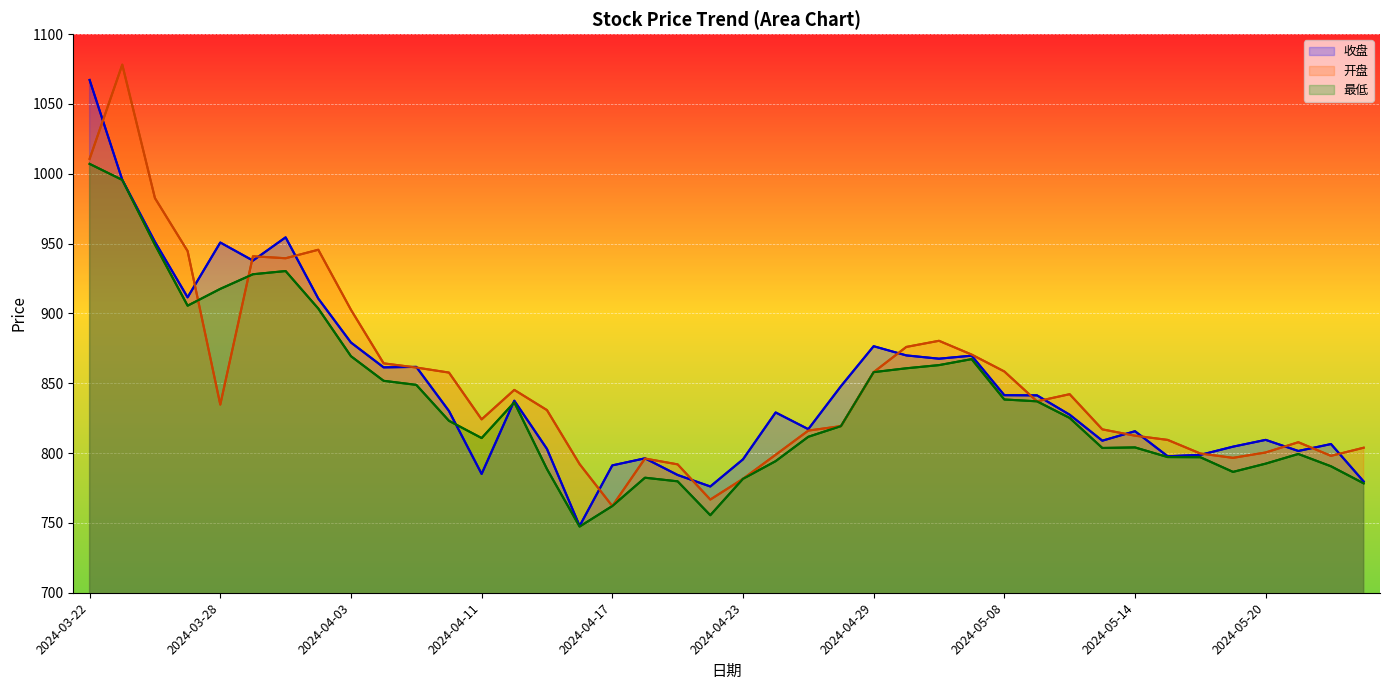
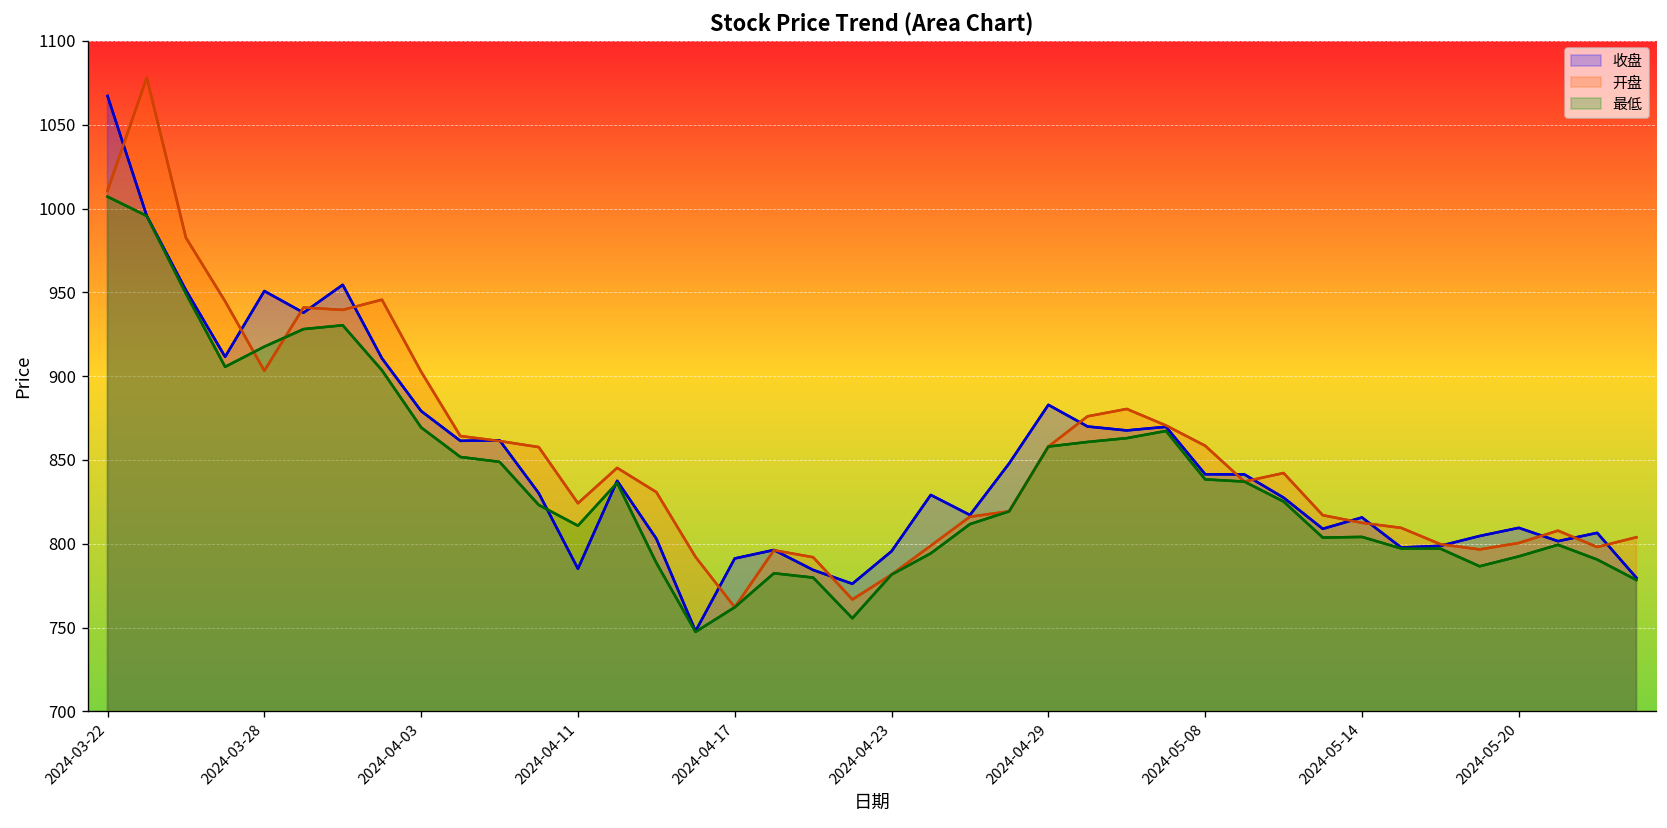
  {
    "收盘": {
      "2024-03-22": 1067,
      "2024-03-28": 951,
      "2024-04-03": 879,
      "2024-04-11": 785,
      "2024-04-17": 791,
      "2024-04-23": 796,
-     "2024-04-29": 877,
+     "2024-04-29": 883,
      "2024-05-08": 841,
      "2024-05-14": 816,
      "2024-05-20": 809
    },
    "开盘": {
      "2024-03-22": 1011,
-     "2024-03-28": 835,
+     "2024-03-28": 903,
      "2024-04-03": 903,
      "2024-04-11": 824,
      "2024-05-08": 858,
      "2024-05-14": 812,
      "2024-05-20": 800
    },
    "最低": {
      "2024-03-22": 1007,
      "2024-03-28": 918,
      "2024-04-03": 869,
      "2024-04-11": 811,
      "2024-05-08": 838,
      "2024-05-14": 804,
      "2024-05-20": 792
    }
  }
